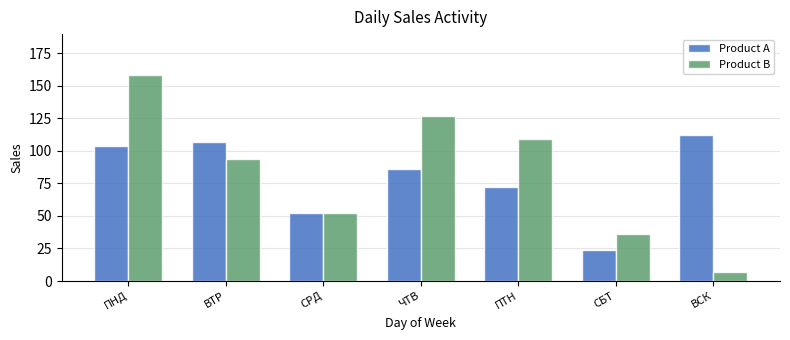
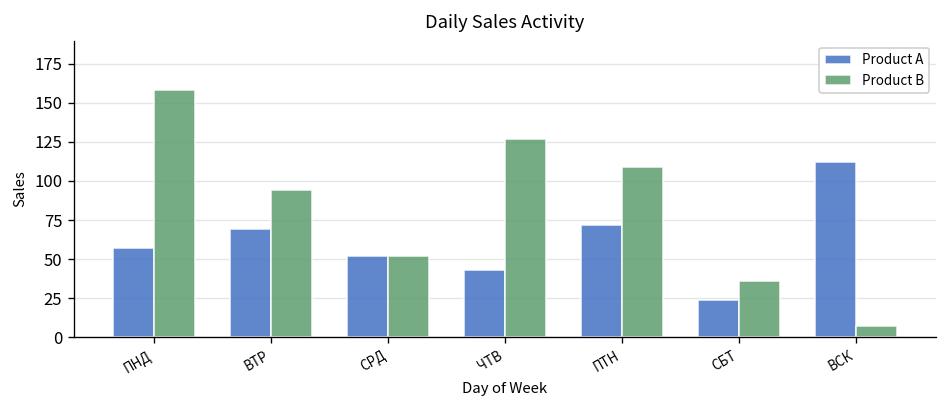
  {
    "Product A": {
-     "ПНД": 104,
-     "ВТР": 107,
+     "ПНД": 57,
+     "ВТР": 69,
      "СРД": 52,
-     "ЧТВ": 86,
+     "ЧТВ": 43,
      "ПТН": 72,
      "СБТ": 24,
      "ВСК": 112
    },
    "Product B": {
      "ПНД": 158,
      "ВТР": 94,
      "СРД": 52,
      "ЧТВ": 127,
      "ПТН": 109,
      "СБТ": 36,
      "ВСК": 7
    }
  }
